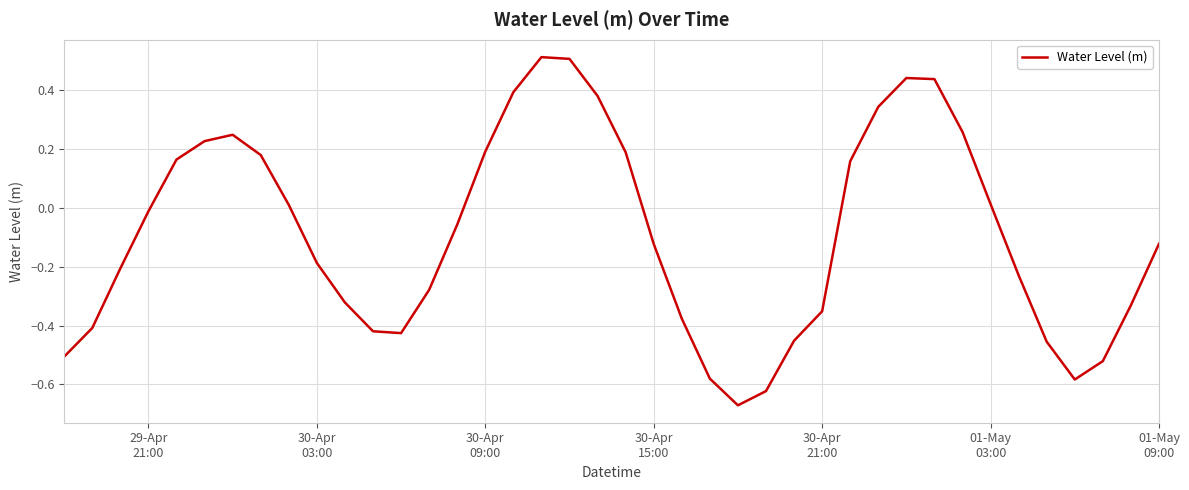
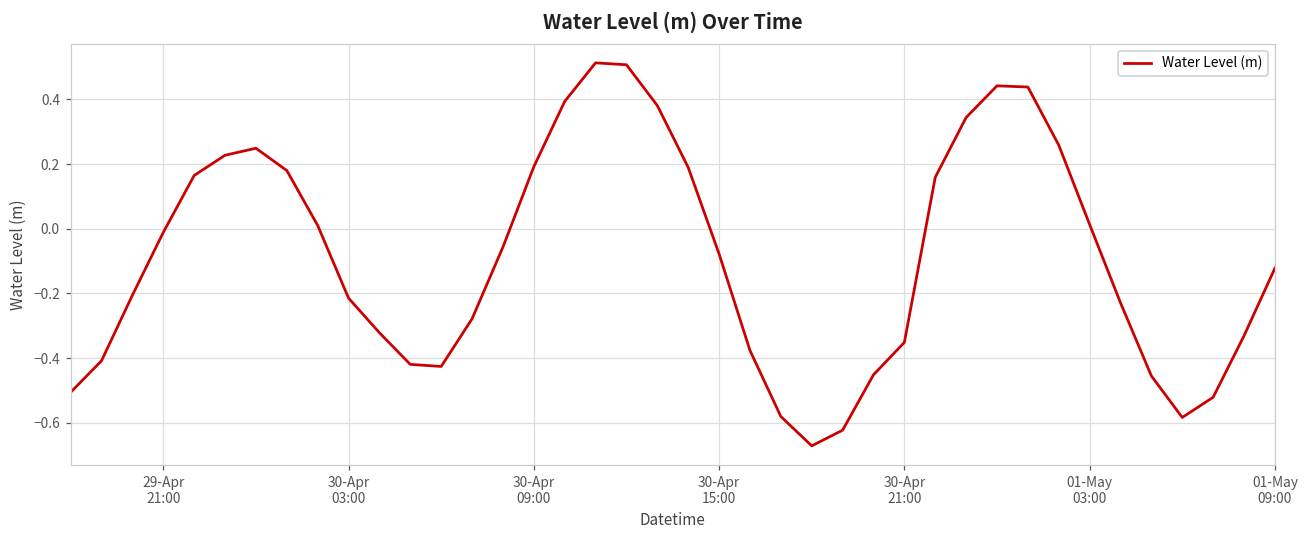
  {
    "29-Apr 21:00": -0.01,
-   "30-Apr 03:00": -0.19,
+   "30-Apr 03:00": -0.21,
    "30-Apr 09:00": 0.19,
-   "30-Apr 15:00": -0.12,
+   "30-Apr 15:00": -0.08,
    "30-Apr 21:00": -0.35,
    "01-May 03:00": 0.01,
    "01-May 09:00": -0.12
  }
